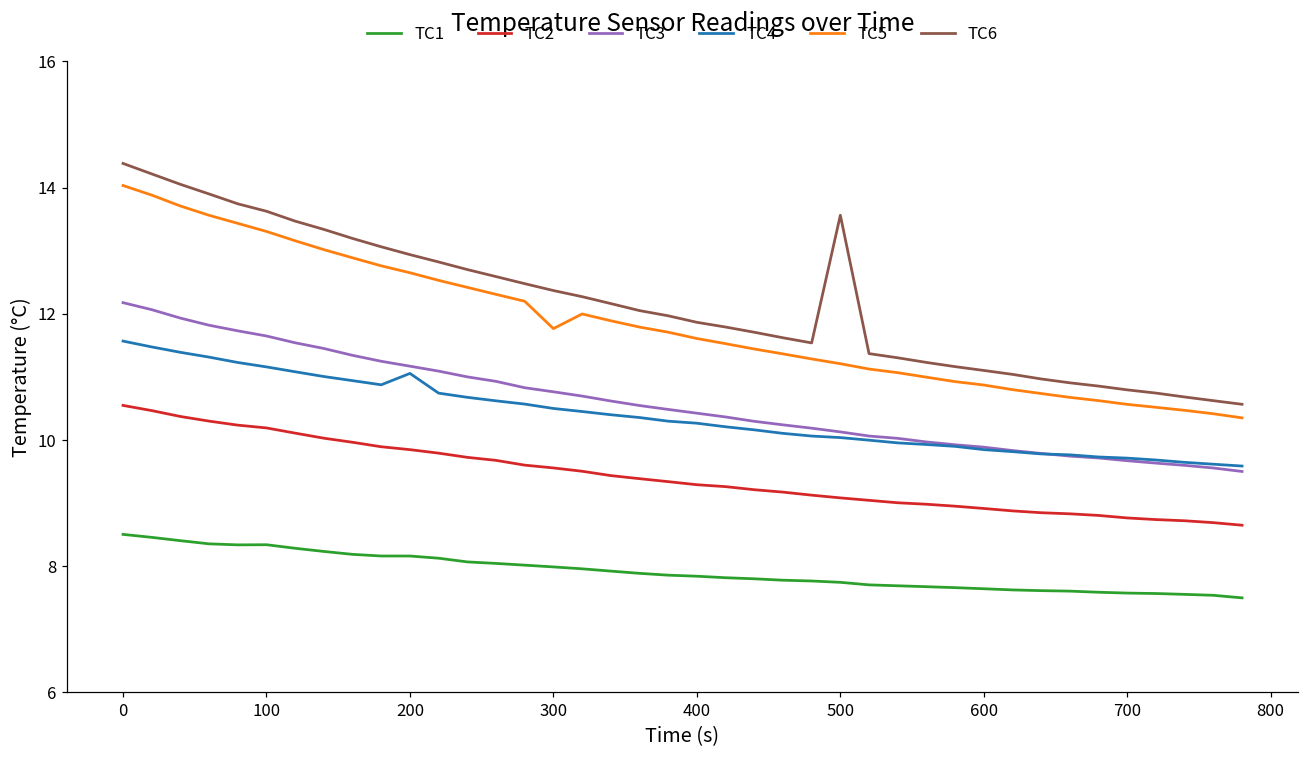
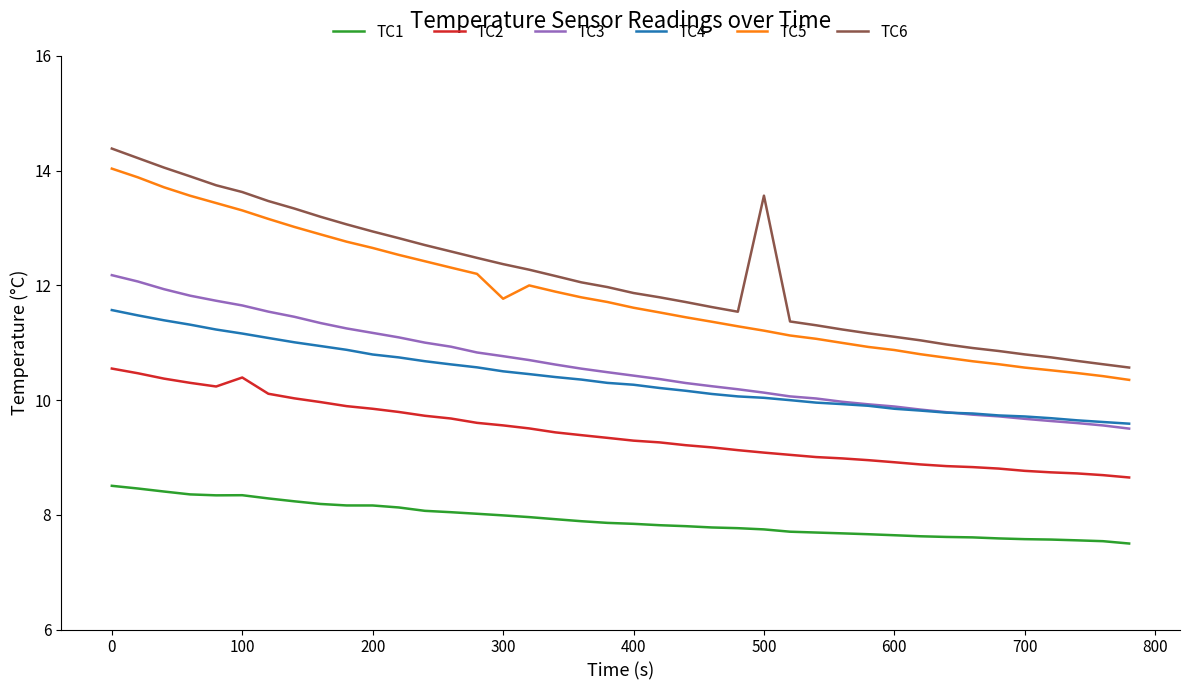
  {
    "TC1": {
      "0": 8.5,
      "100": 8.3,
      "200": 8.2,
      "300": 8.0,
      "400": 7.8,
      "500": 7.7,
      "600": 7.6,
      "700": 7.6
    },
    "TC2": {
      "0": 10.5,
-     "100": 10.2,
+     "100": 10.4,
      "200": 9.8,
      "300": 9.6,
      "400": 9.3,
      "500": 9.1,
      "600": 8.9,
      "700": 8.8
    },
    "TC3": {
      "0": 12.2,
      "100": 11.6,
      "200": 11.2,
      "300": 10.8,
      "400": 10.4,
      "500": 10.1
    },
    "TC4": {
      "0": 11.6,
      "100": 11.2,
-     "200": 11.1,
+     "200": 10.8,
      "300": 10.5,
      "400": 10.3,
      "500": 10.0
    },
    "TC5": {
      "0": 14.0,
      "100": 13.3,
      "200": 12.7,
      "300": 11.8,
      "400": 11.6,
      "500": 11.2,
      "600": 10.9,
      "700": 10.6
    },
    "TC6": {
      "0": 14.4,
      "100": 13.6,
      "200": 12.9,
      "300": 12.4,
      "400": 11.9,
      "500": 13.6,
      "600": 11.1,
      "700": 10.8
    }
  }
